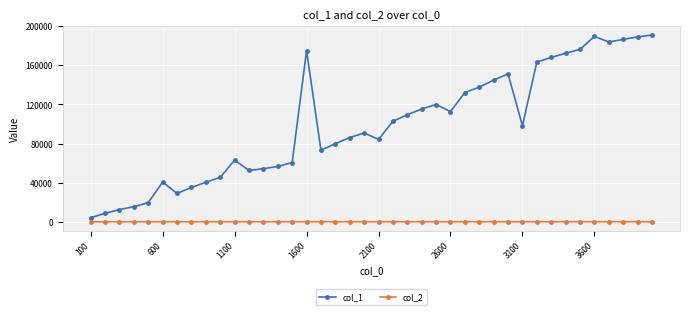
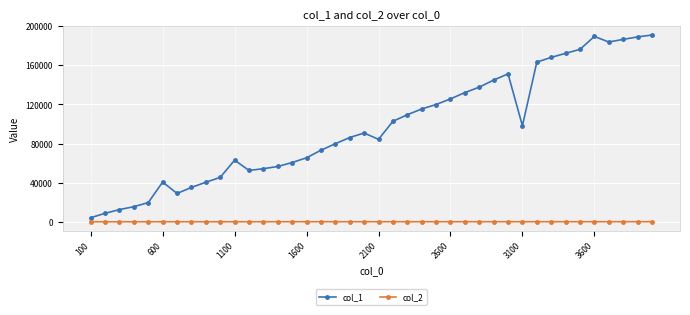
  {
    "col_1": {
      "100": 0,
      "600": 40000,
      "1100": 60000,
-     "1600": 170000,
+     "1600": 70000,
      "2100": 80000,
-     "2600": 110000,
+     "2600": 130000,
      "3100": 100000,
      "3600": 190000
    },
    "col_2": {
      "100": 0,
      "600": 0,
      "1100": 0,
      "1600": 0,
      "2100": 0,
      "2600": 0,
      "3100": 0,
      "3600": 0
    }
  }
